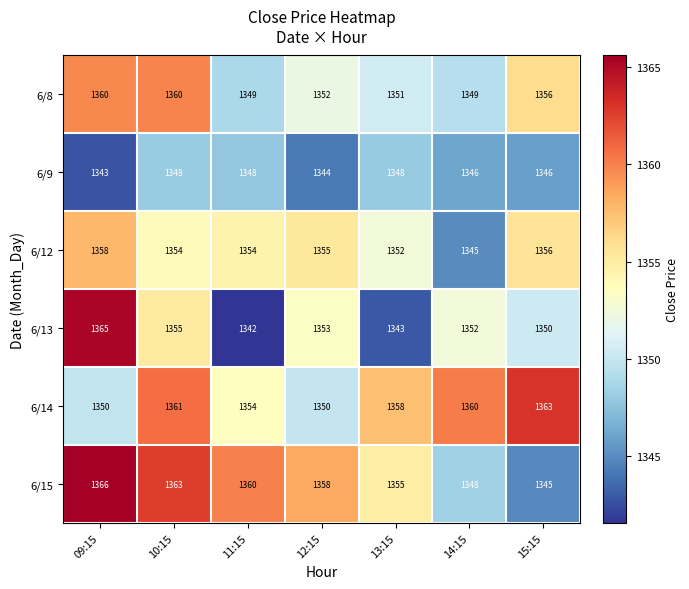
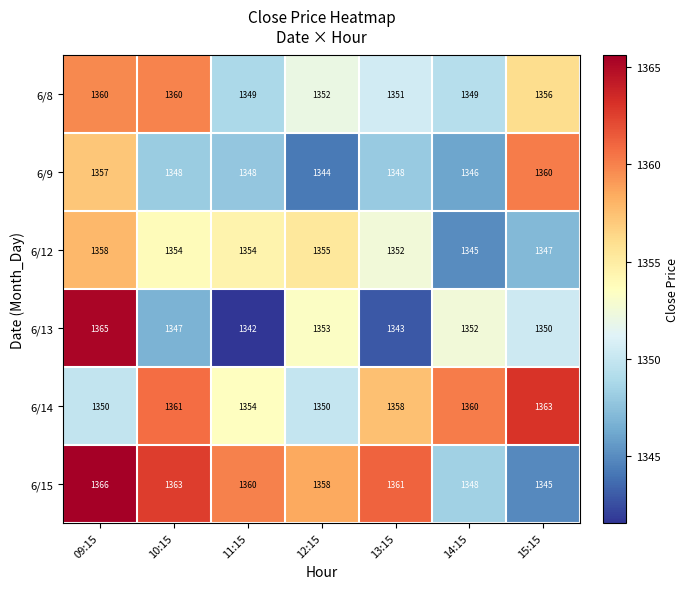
  {
    "6/8": {
      "09:15": 1360,
      "10:15": 1360,
      "11:15": 1349,
      "12:15": 1352,
      "13:15": 1351,
      "14:15": 1349,
      "15:15": 1356
    },
    "6/9": {
-     "09:15": 1343,
+     "09:15": 1357,
      "10:15": 1348,
      "11:15": 1348,
      "12:15": 1344,
      "13:15": 1348,
      "14:15": 1346,
-     "15:15": 1346
+     "15:15": 1360
    },
    "6/12": {
      "09:15": 1358,
      "10:15": 1354,
      "11:15": 1354,
      "12:15": 1355,
      "13:15": 1352,
      "14:15": 1345,
-     "15:15": 1356
+     "15:15": 1347
    },
    "6/13": {
      "09:15": 1365,
-     "10:15": 1355,
+     "10:15": 1347,
      "11:15": 1342,
      "12:15": 1353,
      "13:15": 1343,
      "14:15": 1352,
      "15:15": 1350
    },
    "6/14": {
      "09:15": 1350,
      "10:15": 1361,
      "11:15": 1354,
      "12:15": 1350,
      "13:15": 1358,
      "14:15": 1360,
      "15:15": 1363
    },
    "6/15": {
      "09:15": 1366,
      "10:15": 1363,
      "11:15": 1360,
      "12:15": 1358,
-     "13:15": 1355,
+     "13:15": 1361,
      "14:15": 1348,
      "15:15": 1345
    }
  }
